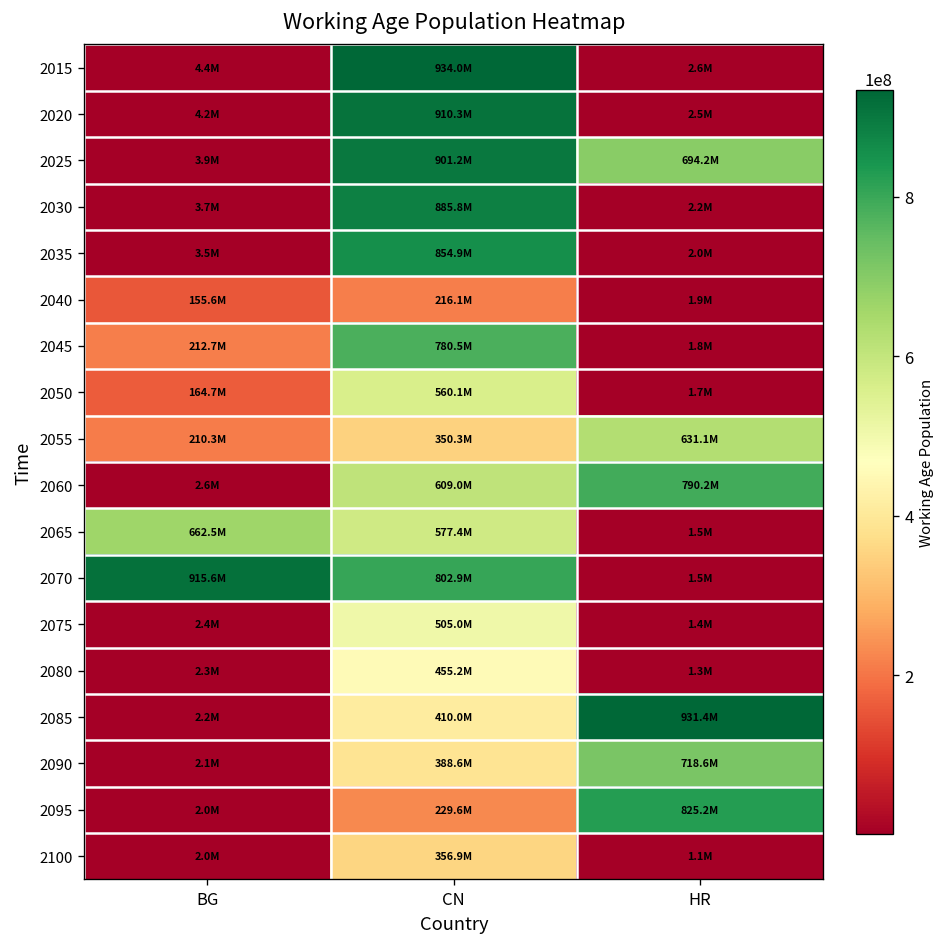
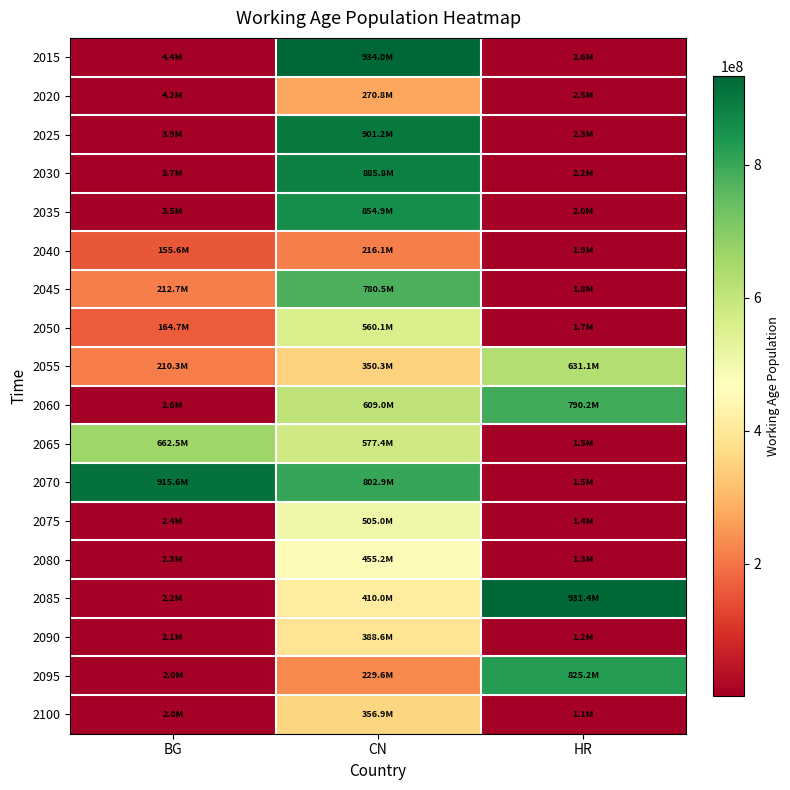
  {
    "2015": {
      "BG": "4.4M",
      "CN": "934.0M",
      "HR": "2.6M"
    },
    "2020": {
      "BG": "4.2M",
-     "CN": "910.3M",
+     "CN": "270.8M",
      "HR": "2.5M"
    },
    "2025": {
      "BG": "3.9M",
      "CN": "901.2M",
-     "HR": "694.2M"
+     "HR": "2.3M"
    },
    "2030": {
      "BG": "3.7M",
      "CN": "885.8M",
      "HR": "2.2M"
    },
    "2035": {
      "BG": "3.5M",
      "CN": "854.9M",
      "HR": "2.0M"
    },
    "2040": {
      "BG": "155.6M",
      "CN": "216.1M",
      "HR": "1.9M"
    },
    "2045": {
      "BG": "212.7M",
      "CN": "780.5M",
      "HR": "1.8M"
    },
    "2050": {
      "BG": "164.7M",
      "CN": "560.1M",
      "HR": "1.7M"
    },
    "2055": {
      "BG": "210.3M",
      "CN": "350.3M",
      "HR": "631.1M"
    },
    "2060": {
      "BG": "2.6M",
      "CN": "609.0M",
      "HR": "790.2M"
    },
    "2065": {
      "BG": "662.5M",
      "CN": "577.4M",
      "HR": "1.5M"
    },
    "2070": {
      "BG": "915.6M",
      "CN": "802.9M",
      "HR": "1.5M"
    },
    "2075": {
      "BG": "2.4M",
      "CN": "505.0M",
      "HR": "1.4M"
    },
    "2080": {
      "BG": "2.3M",
      "CN": "455.2M",
      "HR": "1.3M"
    },
    "2085": {
      "BG": "2.2M",
      "CN": "410.0M",
      "HR": "931.4M"
    },
    "2090": {
      "BG": "2.1M",
      "CN": "388.6M",
-     "HR": "718.6M"
+     "HR": "1.2M"
    },
    "2095": {
      "BG": "2.0M",
      "CN": "229.6M",
      "HR": "825.2M"
    },
    "2100": {
      "BG": "2.0M",
      "CN": "356.9M",
      "HR": "1.1M"
    }
  }
